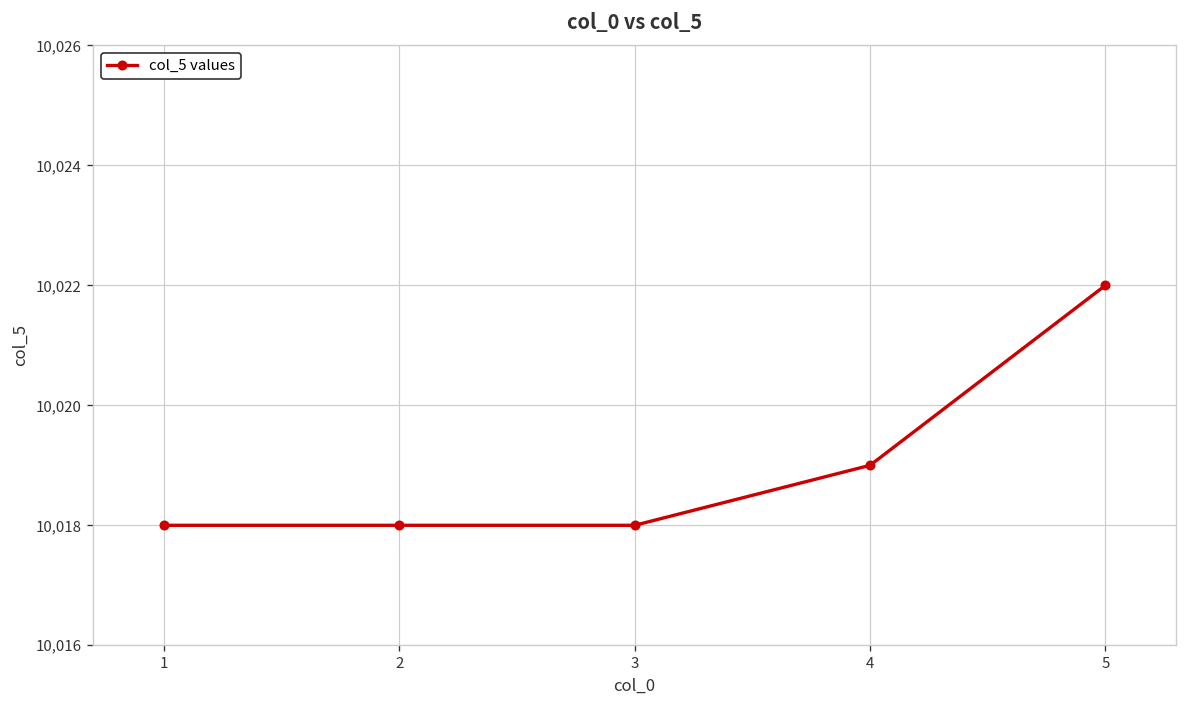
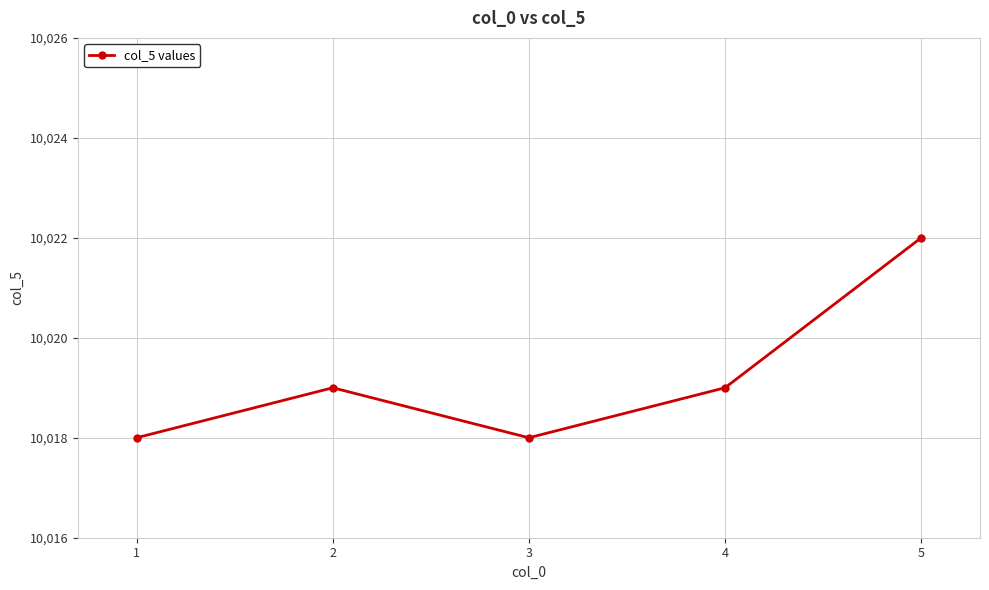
  {
    "1": "10,018",
-   "2": "10,018",
+   "2": "10,019",
    "3": "10,018",
    "4": "10,019",
    "5": "10,022"
  }
